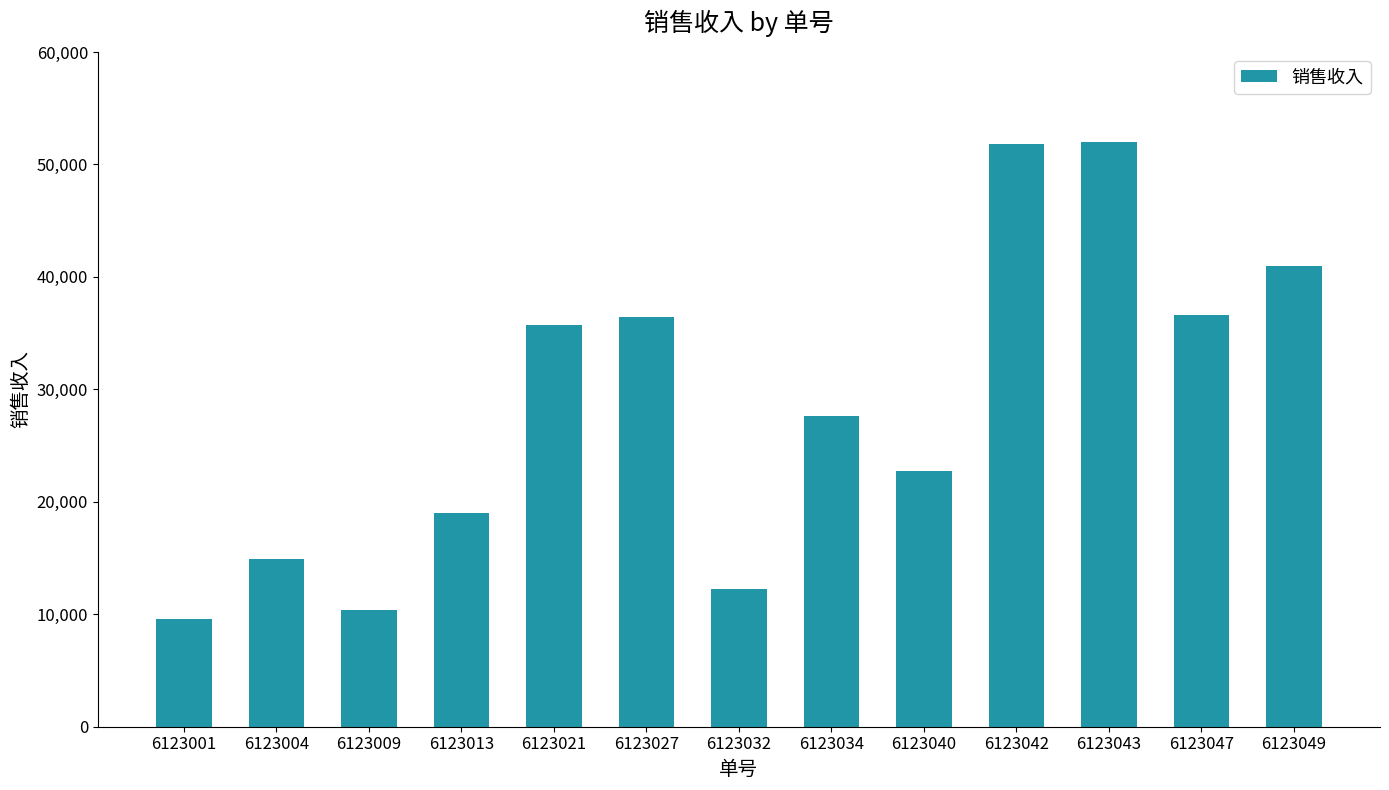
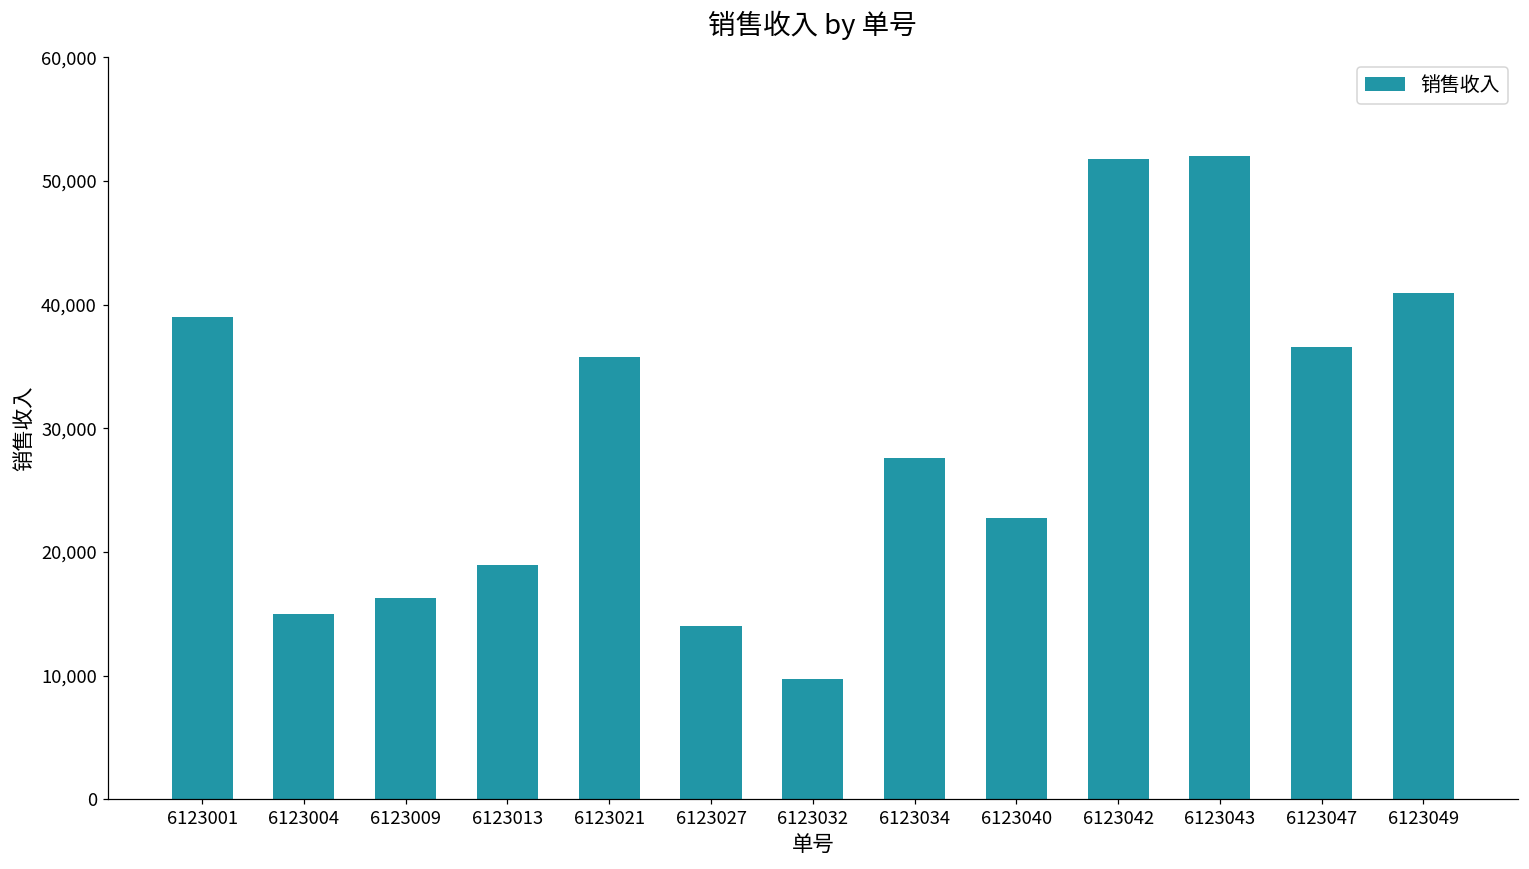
  {
-   "6123001": "9,600",
+   "6123001": "39,000",
    "6123004": "15,000",
-   "6123009": "10,400",
+   "6123009": "16,300",
    "6123013": "19,000",
    "6123021": "35,800",
-   "6123027": "36,400",
-   "6123032": "12,200",
+   "6123027": "14,000",
+   "6123032": "9,800",
    "6123034": "27,600",
    "6123040": "22,800",
    "6123042": "51,800",
    "6123043": "52,000",
    "6123047": "36,600",
    "6123049": "41,000"
  }
